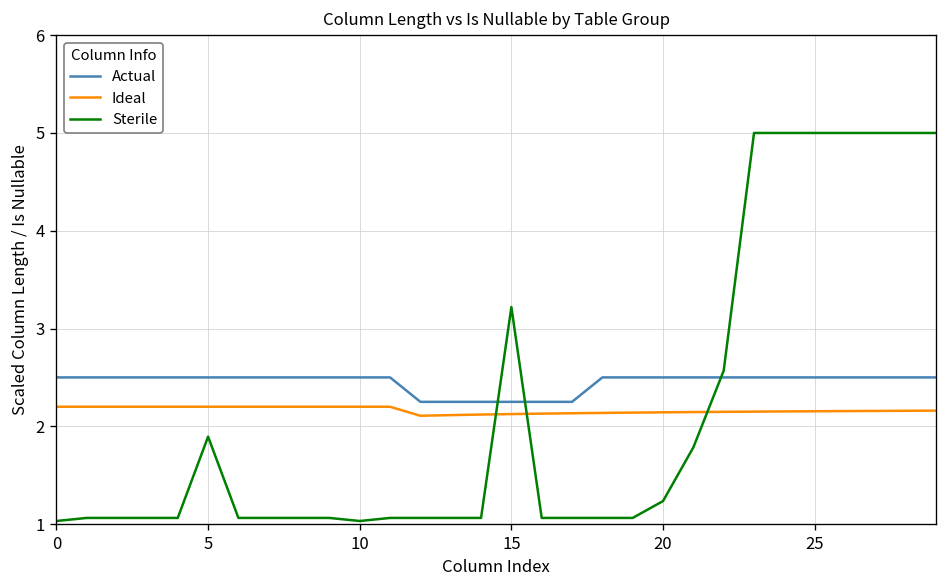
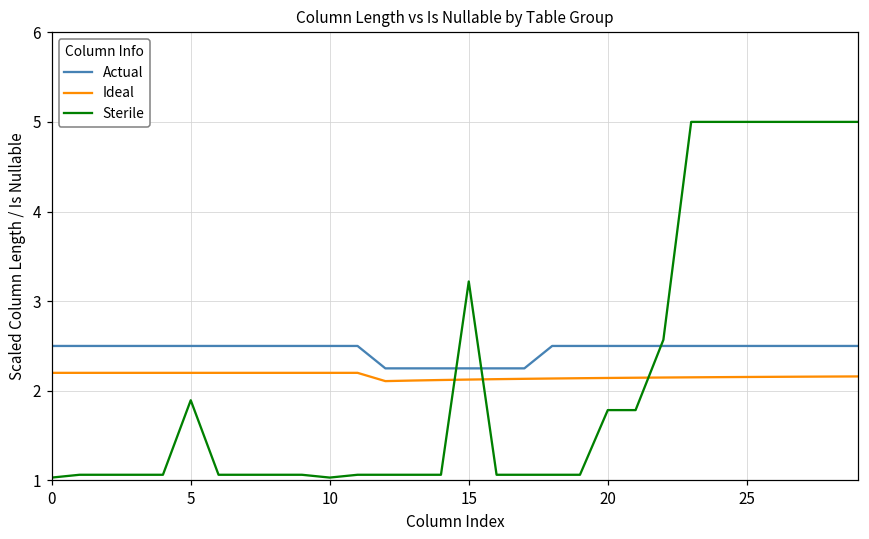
  {
    "Actual": {
      "0": 2.5,
      "5": 2.5,
      "10": 2.5,
      "15": 2.3,
      "20": 2.5,
      "25": 2.5
    },
    "Ideal": {
      "0": 2.2,
      "5": 2.2,
      "10": 2.2,
      "15": 2.1,
      "20": 2.1,
      "25": 2.2
    },
    "Sterile": {
      "0": 1.0,
      "5": 1.9,
      "10": 1.0,
      "15": 3.2,
-     "20": 1.2,
+     "20": 1.8,
      "25": 5.0
    }
  }
